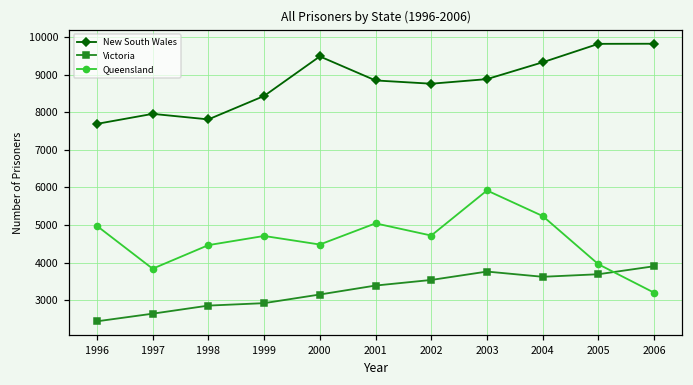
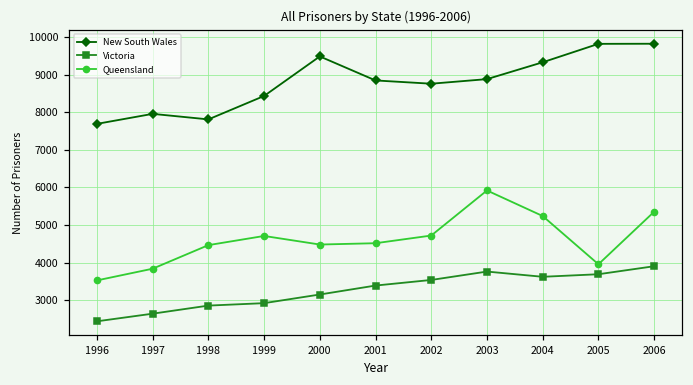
  {
    "New South Wales": {
      "1996": 7700,
      "1997": 8000,
      "1998": 7800,
      "1999": 8400,
      "2000": 9500,
      "2001": 8800,
      "2002": 8800,
      "2003": 8900,
      "2004": 9300,
      "2005": 9800,
      "2006": 9800
    },
    "Victoria": {
      "1996": 2400,
      "1997": 2600,
      "1998": 2900,
      "1999": 2900,
      "2000": 3200,
      "2001": 3400,
      "2002": 3500,
      "2003": 3800,
      "2004": 3600,
      "2005": 3700,
      "2006": 3900
    },
    "Queensland": {
-     "1996": 5000,
+     "1996": 3500,
      "1997": 3800,
      "1998": 4500,
      "1999": 4700,
      "2000": 4500,
-     "2001": 5000,
+     "2001": 4500,
      "2002": 4700,
      "2003": 5900,
      "2004": 5200,
      "2005": 4000,
-     "2006": 3200
+     "2006": 5400
    }
  }
